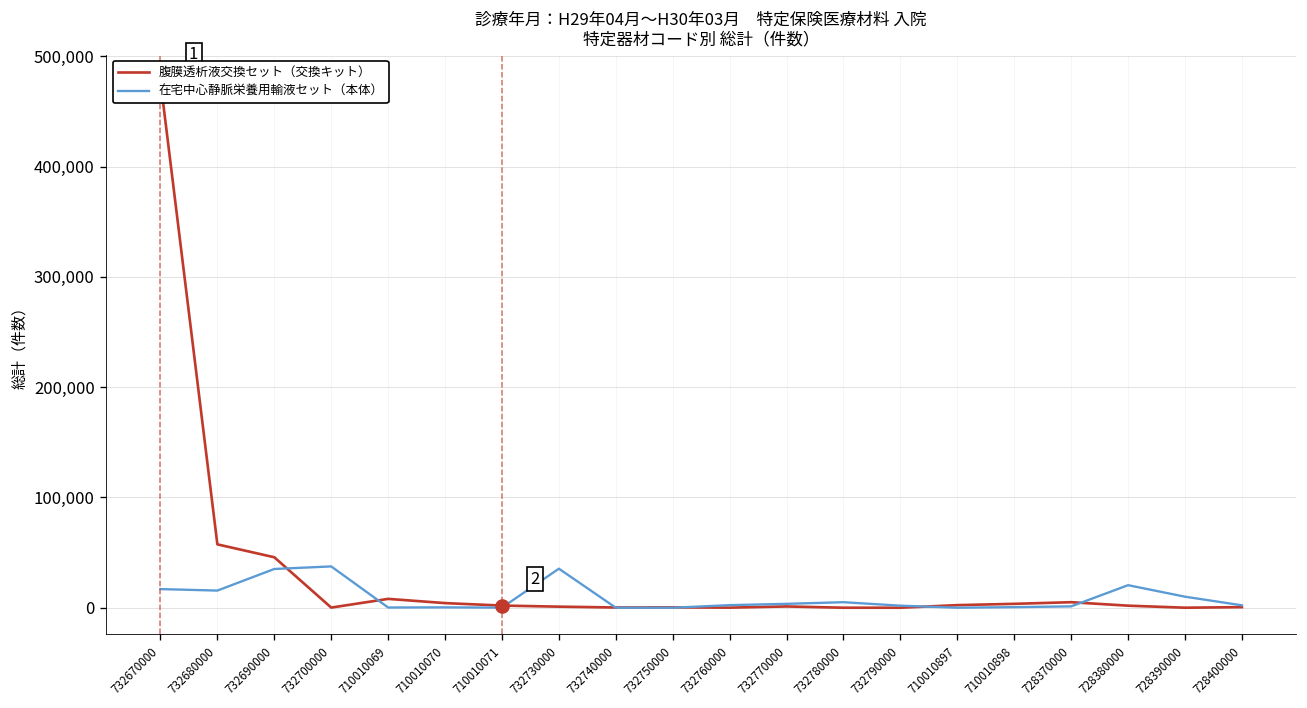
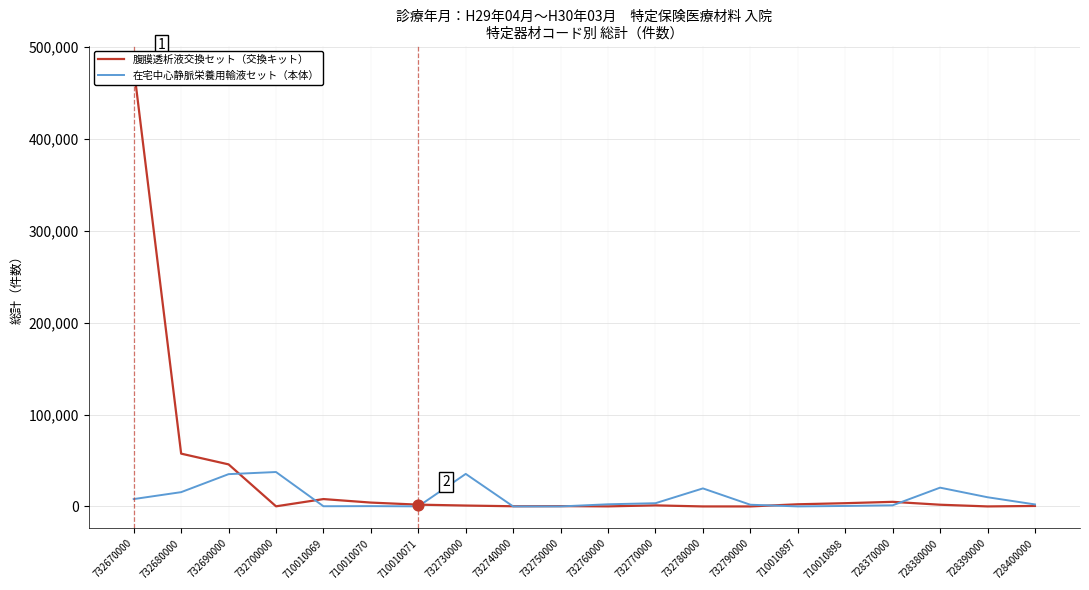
  {
    "在宅中心静脈栄養用輸液セット（本体）": {
-     "732670000": "20,000",
+     "732670000": "10,000",
      "732680000": "20,000",
      "732690000": "40,000",
      "732700000": "40,000",
      "710010069": "0",
      "710010070": "0",
-     "732780000": "10,000",
+     "732780000": "20,000",
      "710010898": "0",
      "728370000": "0",
      "728380000": "20,000",
      "728390000": "10,000"
    }
  }
